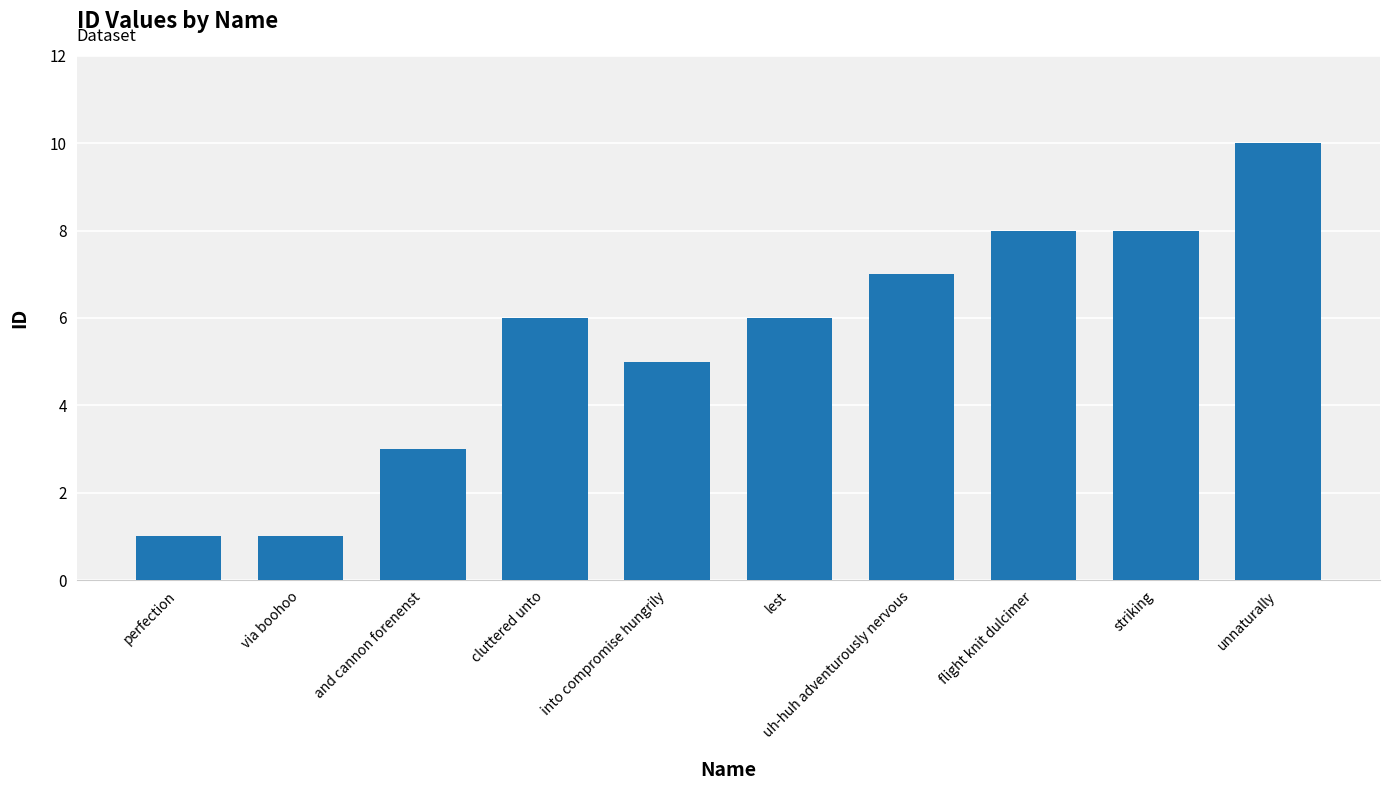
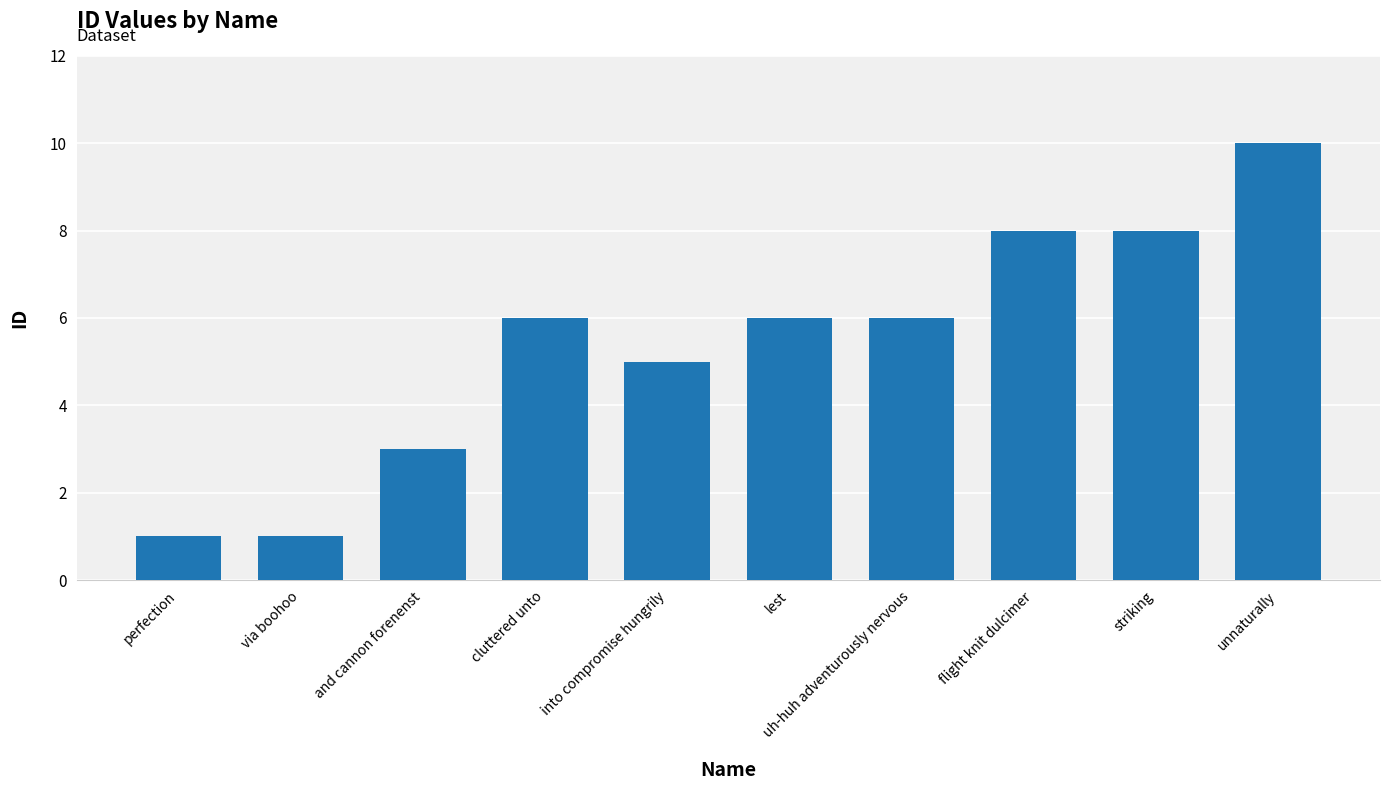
  {
    "perfection": 1,
    "via boohoo": 1,
    "and cannon forenenst": 3,
    "cluttered unto": 6,
    "into compromise hungrily": 5,
    "lest": 6,
-   "uh-huh adventurously nervous": 7,
+   "uh-huh adventurously nervous": 6,
    "flight knit dulcimer": 8,
    "striking": 8,
    "unnaturally": 10
  }
